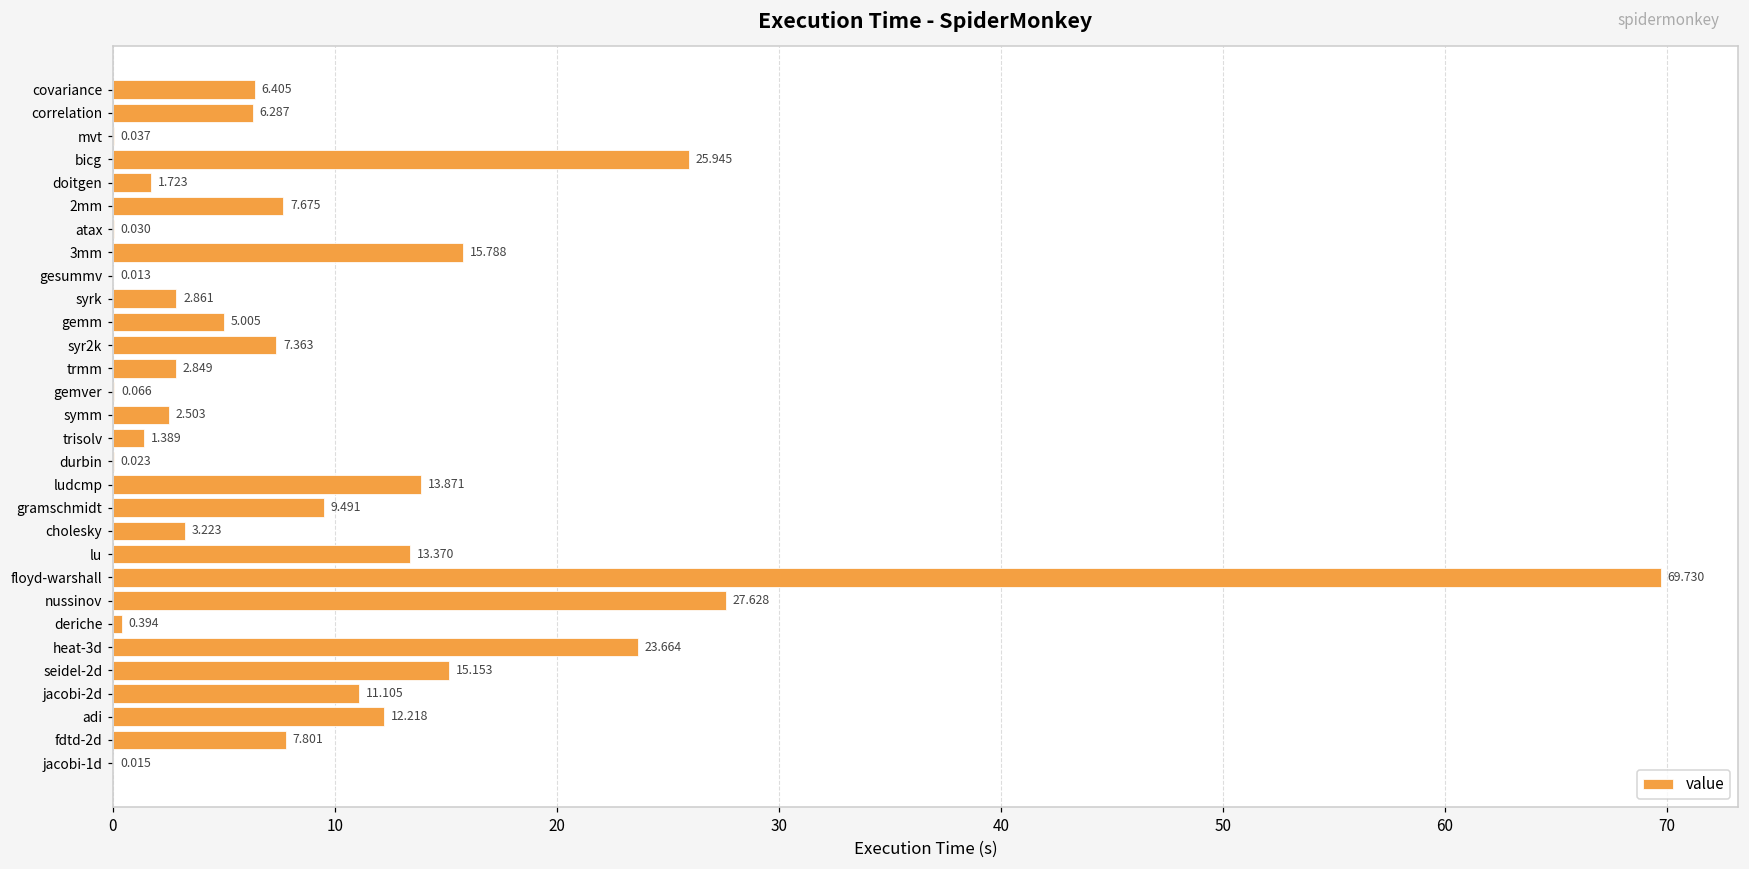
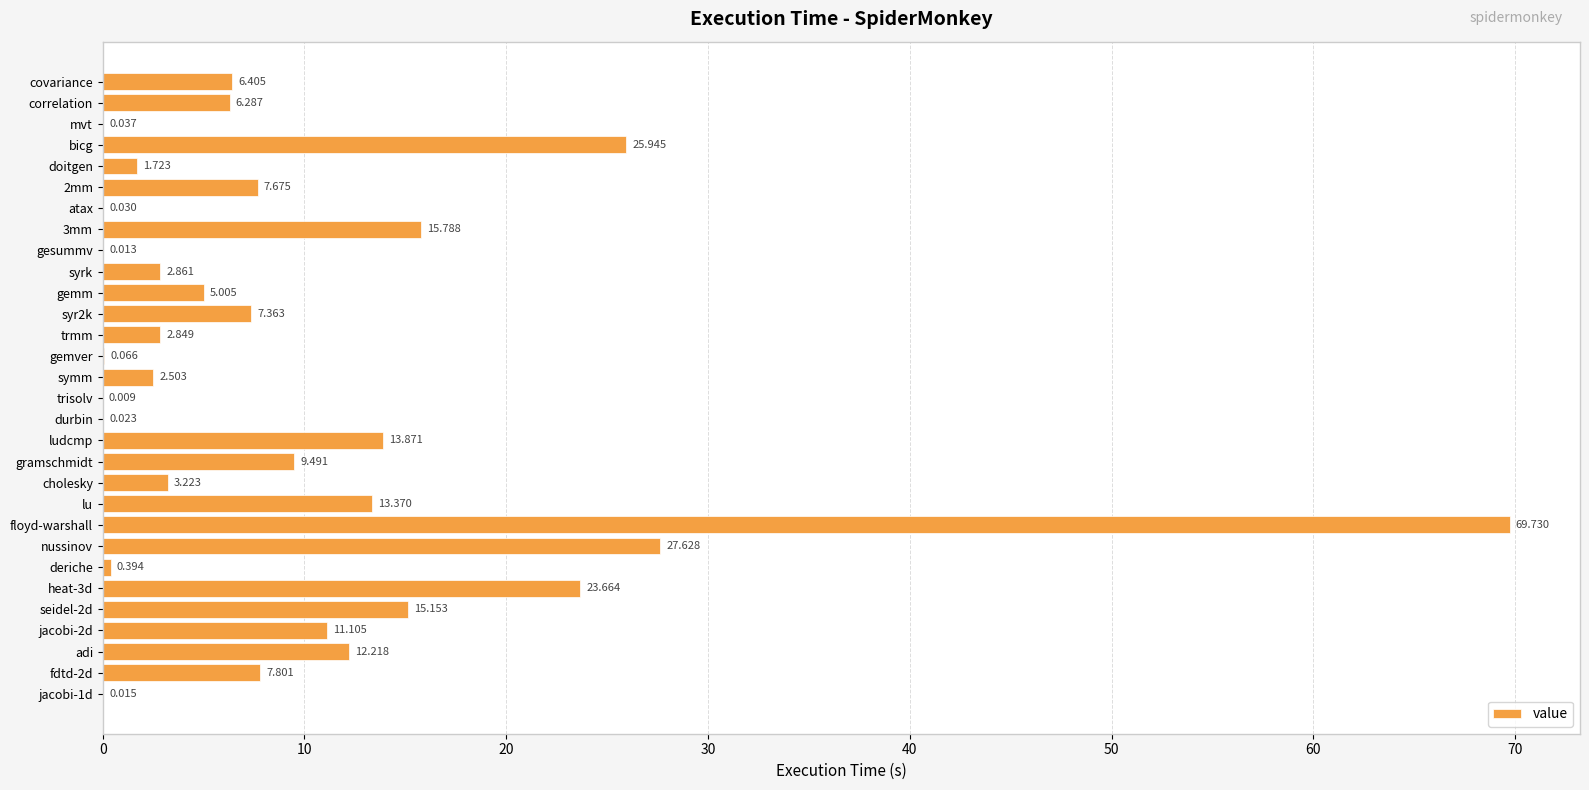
  {
    "covariance": 6.405,
    "correlation": 6.287,
    "mvt": 0.037,
    "bicg": 25.945,
    "doitgen": 1.723,
    "2mm": 7.675,
    "atax": 0.030,
    "3mm": 15.788,
    "gesummv": 0.013,
    "syrk": 2.861,
    "gemm": 5.005,
    "syr2k": 7.363,
    "trmm": 2.849,
    "gemver": 0.066,
    "symm": 2.503,
-   "trisolv": 1.389,
+   "trisolv": 0.009,
    "durbin": 0.023,
    "ludcmp": 13.871,
    "gramschmidt": 9.491,
    "cholesky": 3.223,
    "lu": 13.370,
    "floyd-warshall": 69.730,
    "nussinov": 27.628,
    "deriche": 0.394,
    "heat-3d": 23.664,
    "seidel-2d": 15.153,
    "jacobi-2d": 11.105,
    "adi": 12.218,
    "fdtd-2d": 7.801,
    "jacobi-1d": 0.015
  }
